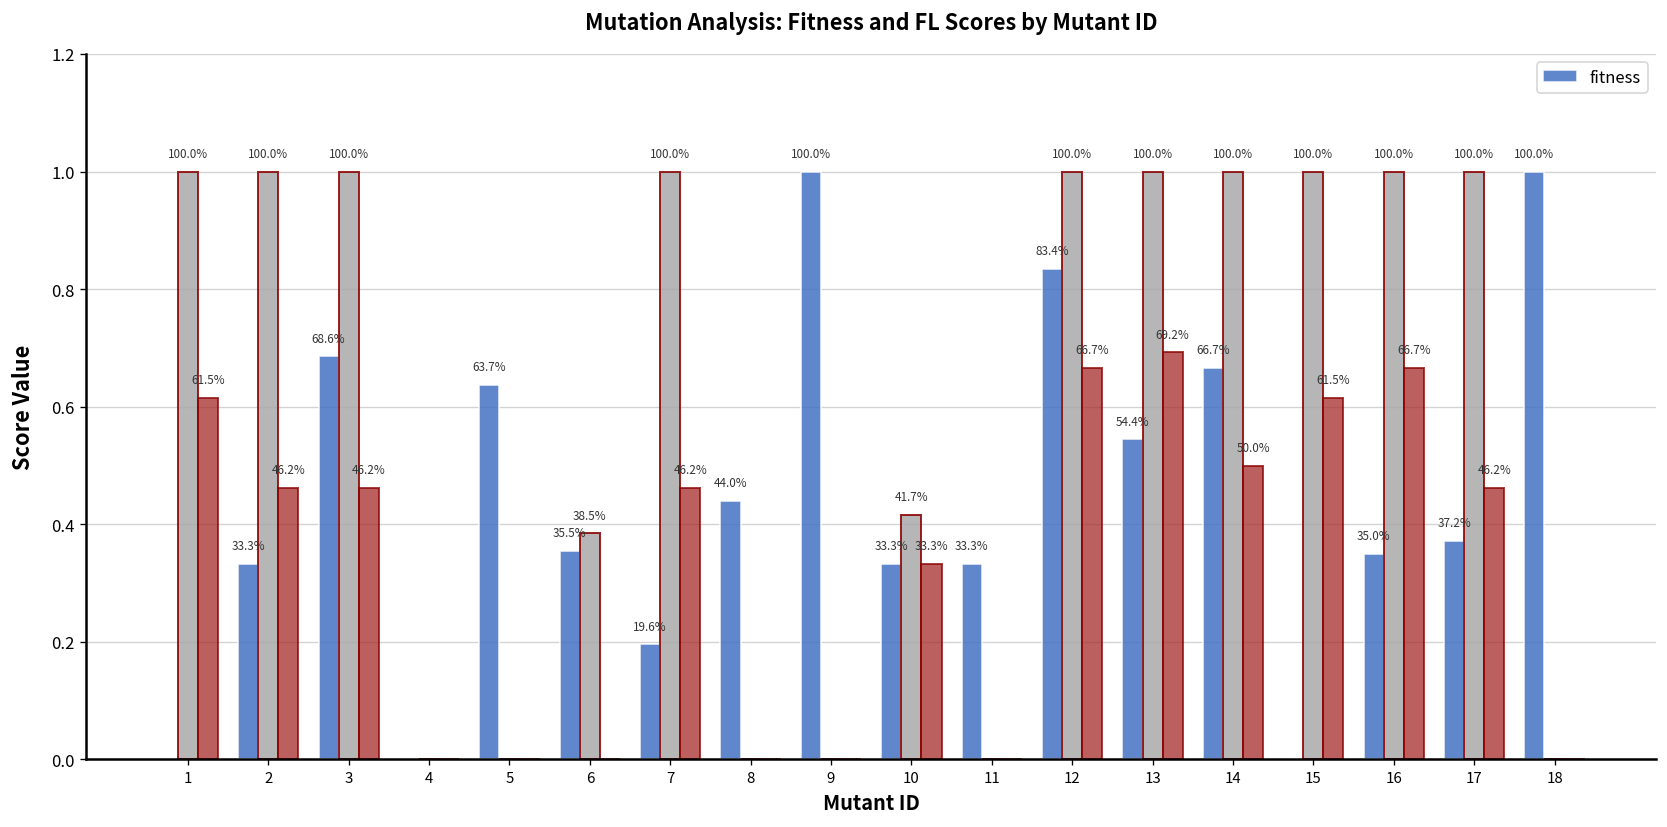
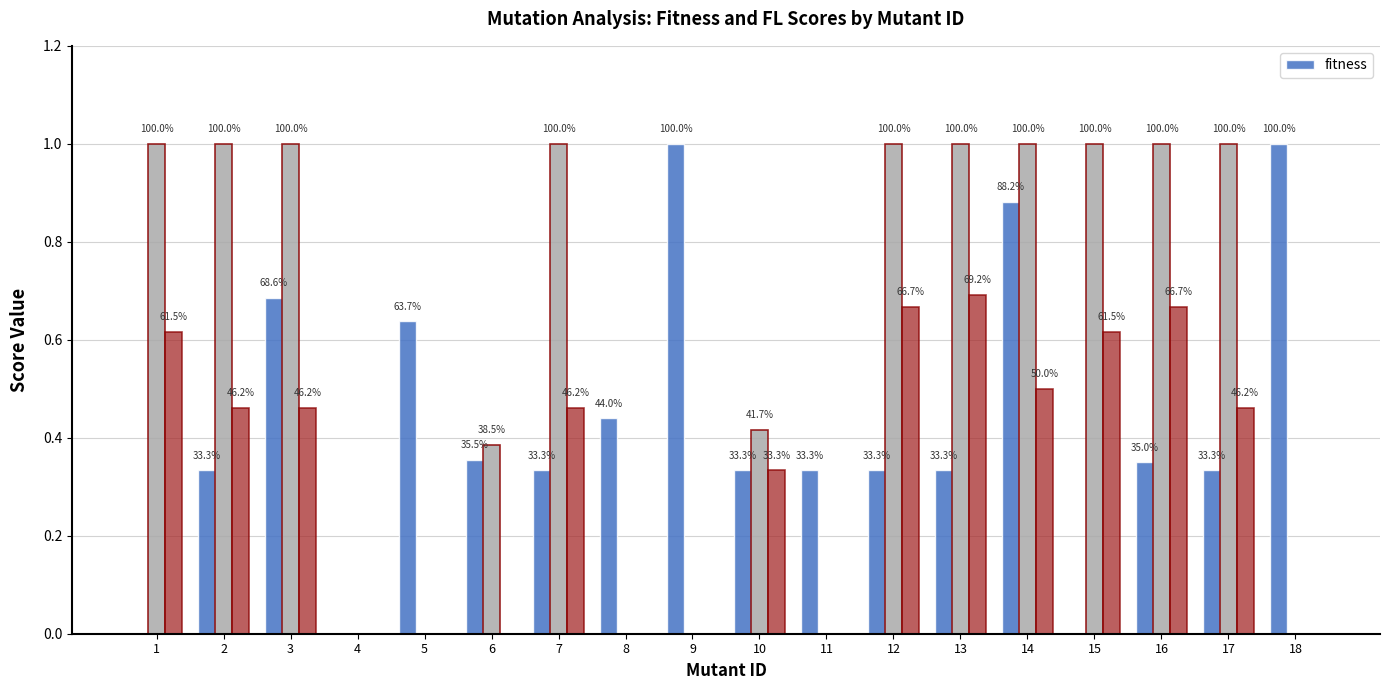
  {
    "fitness": {
      "2": "33.3%",
      "3": "68.6%",
      "5": "63.7%",
      "6": "35.5%",
-     "7": "19.6%",
+     "7": "33.3%",
      "8": "44.0%",
      "9": "100.0%",
      "10": "33.3%",
      "11": "33.3%",
-     "12": "83.4%",
-     "13": "54.4%",
-     "14": "66.7%",
+     "12": "33.3%",
+     "13": "33.3%",
+     "14": "88.2%",
      "16": "35.0%",
-     "17": "37.2%",
+     "17": "33.3%",
      "18": "100.0%"
    }
  }
